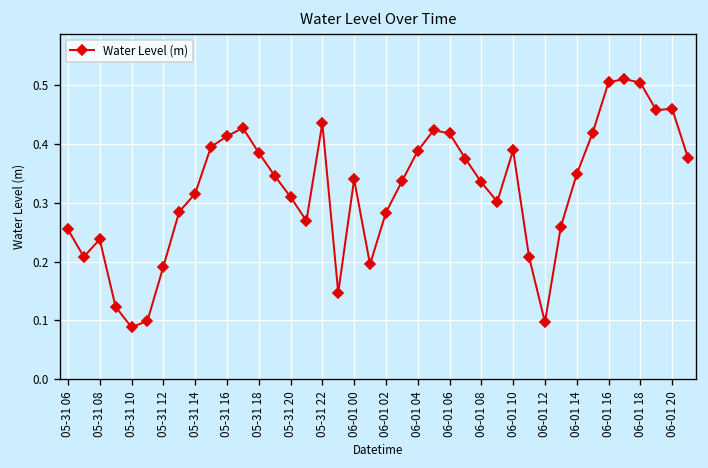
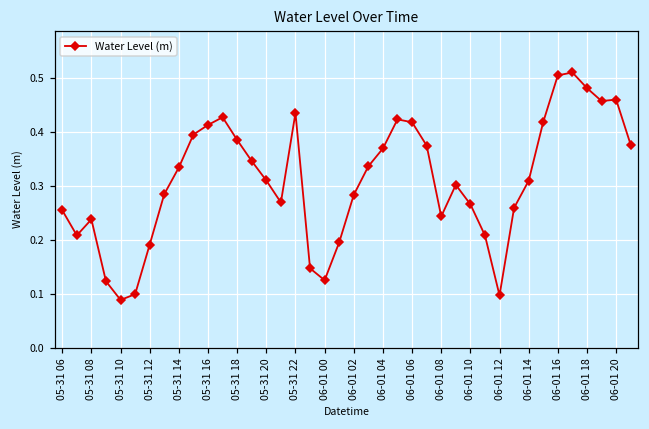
  {
    "05-31 06": 0.25,
    "05-31 08": 0.24,
    "05-31 10": 0.09,
    "05-31 12": 0.19,
-   "05-31 14": 0.31,
+   "05-31 14": 0.33,
    "05-31 16": 0.41,
    "05-31 18": 0.38,
    "05-31 20": 0.31,
    "05-31 22": 0.43,
-   "06-01 00": 0.34,
+   "06-01 00": 0.13,
    "06-01 02": 0.28,
-   "06-01 04": 0.39,
+   "06-01 04": 0.37,
    "06-01 06": 0.42,
-   "06-01 08": 0.33,
-   "06-01 10": 0.39,
+   "06-01 08": 0.24,
+   "06-01 10": 0.27,
    "06-01 12": 0.10,
-   "06-01 14": 0.35,
+   "06-01 14": 0.31,
    "06-01 16": 0.50,
-   "06-01 18": 0.50,
+   "06-01 18": 0.48,
    "06-01 20": 0.46
  }
